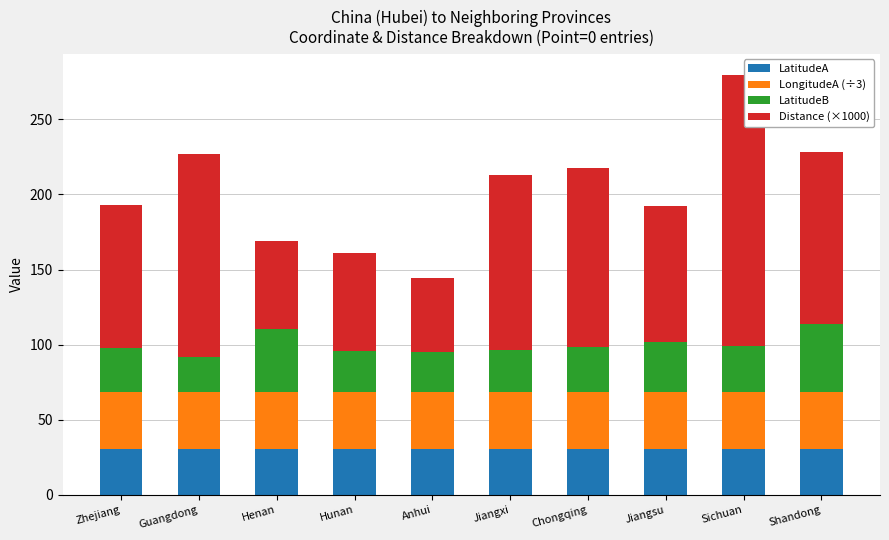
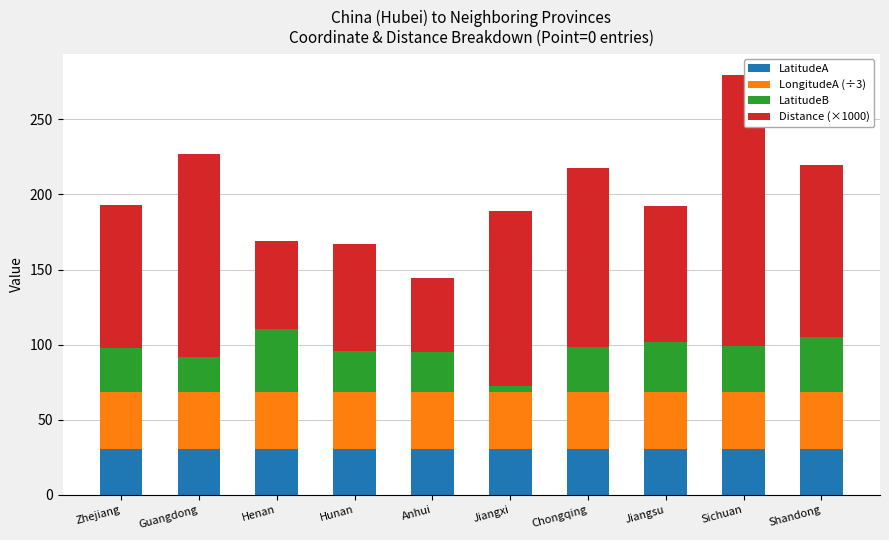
  {
    "LatitudeA": {
      "Zhejiang": 31,
      "Guangdong": 31,
      "Henan": 31,
      "Hunan": 31,
      "Anhui": 31,
      "Jiangxi": 31,
      "Chongqing": 31,
      "Jiangsu": 31,
      "Sichuan": 31,
      "Shandong": 31
    },
    "LongitudeA (÷3)": {
      "Zhejiang": 38,
      "Guangdong": 38,
      "Henan": 38,
      "Hunan": 38,
      "Anhui": 38,
      "Jiangxi": 38,
      "Chongqing": 38,
      "Jiangsu": 38,
      "Sichuan": 38,
      "Shandong": 38
    },
    "LatitudeB": {
      "Zhejiang": 29,
      "Guangdong": 23,
      "Henan": 42,
      "Hunan": 27,
      "Anhui": 26,
-     "Jiangxi": 28,
+     "Jiangxi": 4,
      "Chongqing": 30,
      "Jiangsu": 33,
      "Sichuan": 30,
-     "Shandong": 45
+     "Shandong": 36
    },
    "Distance (×1000)": {
      "Zhejiang": 95,
      "Guangdong": 136,
      "Henan": 59,
-     "Hunan": 65,
+     "Hunan": 71,
      "Anhui": 49,
      "Jiangxi": 117,
      "Chongqing": 119,
      "Jiangsu": 90,
      "Shandong": 115
    }
  }
